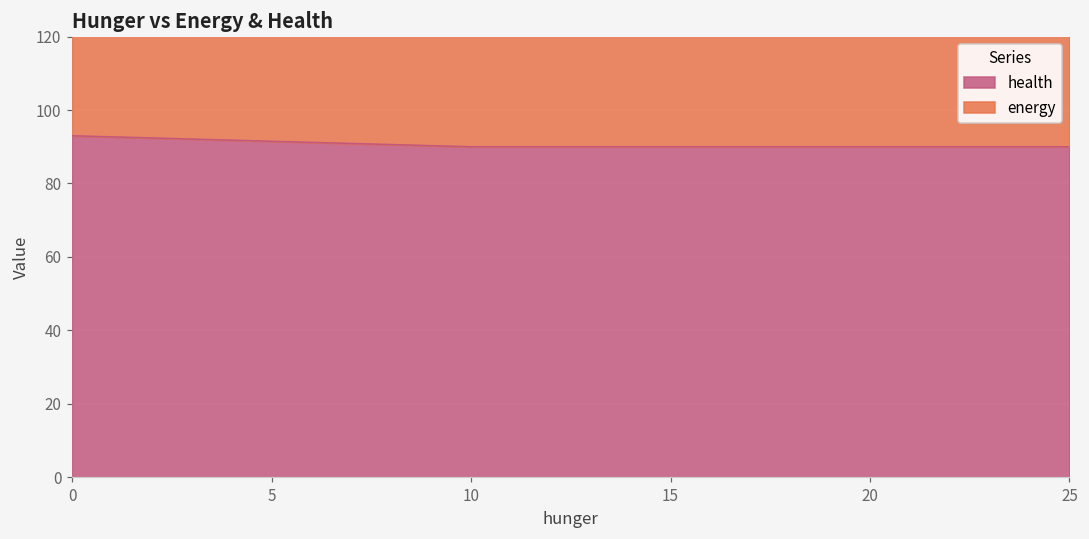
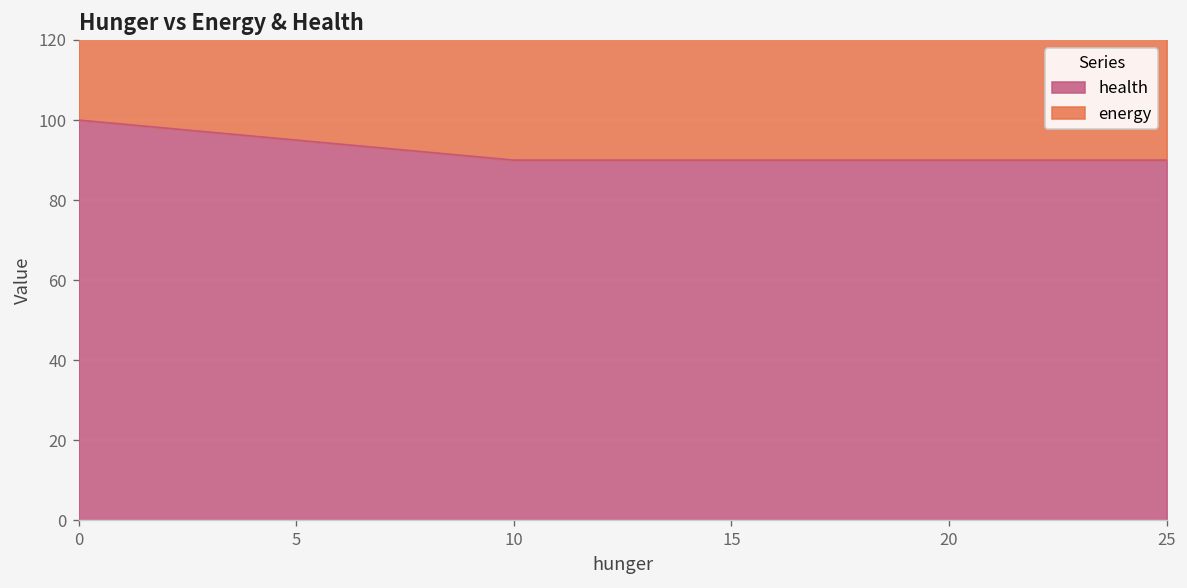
  {
    "health": {
-     "0": 93,
+     "0": 100,
      "10": 90,
      "15": 90,
      "20": 90,
      "25": 90
    }
  }
